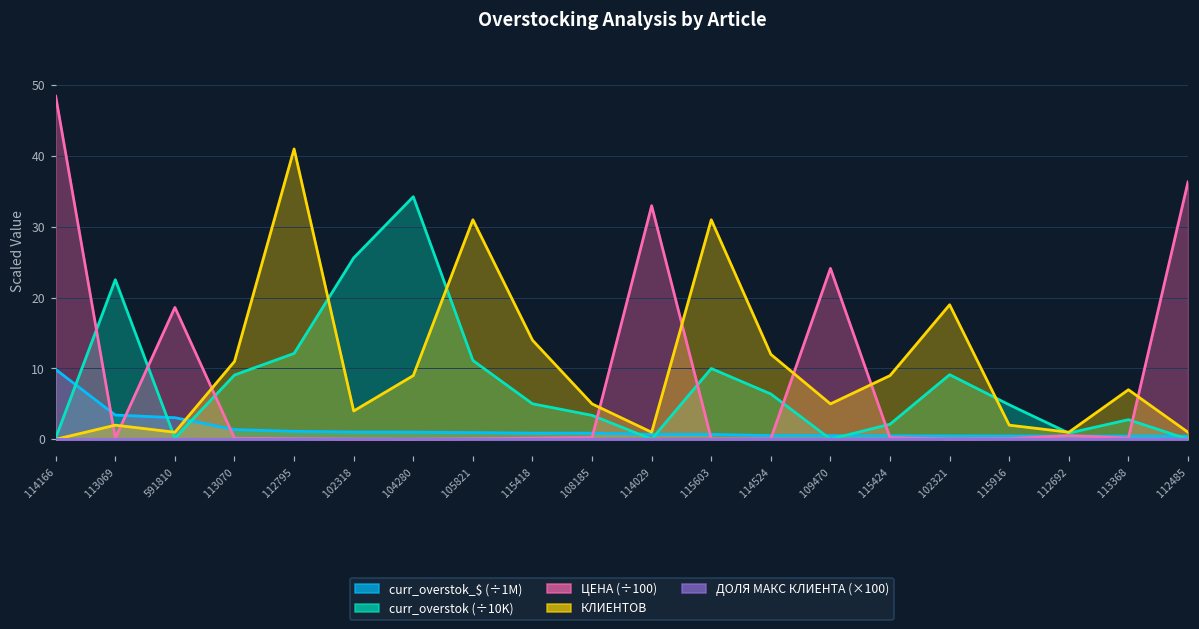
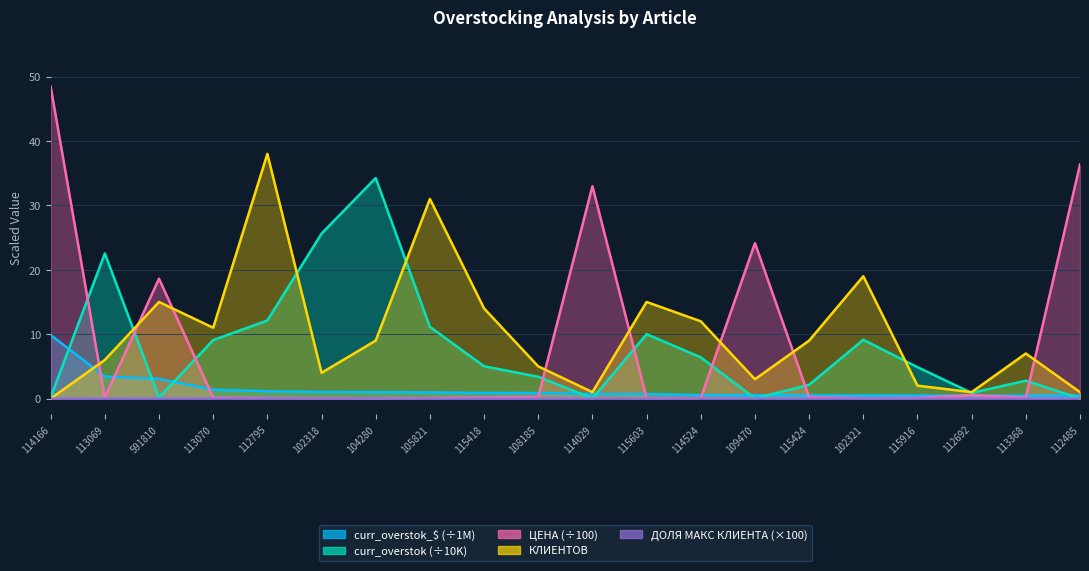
  {
    "КЛИЕНТОВ": {
-     "113069": 2,
-     "591810": 1,
+     "113069": 6,
+     "591810": 15,
      "113070": 11,
-     "112795": 41,
+     "112795": 38,
      "102318": 4,
      "104280": 9,
      "105821": 31,
      "115418": 14,
      "108185": 5,
-     "115603": 31,
+     "115603": 15,
      "114524": 12,
-     "109470": 5,
+     "109470": 3,
      "115424": 9,
      "102321": 19,
      "115916": 2,
      "113368": 7,
      "112485": 1
    }
  }
